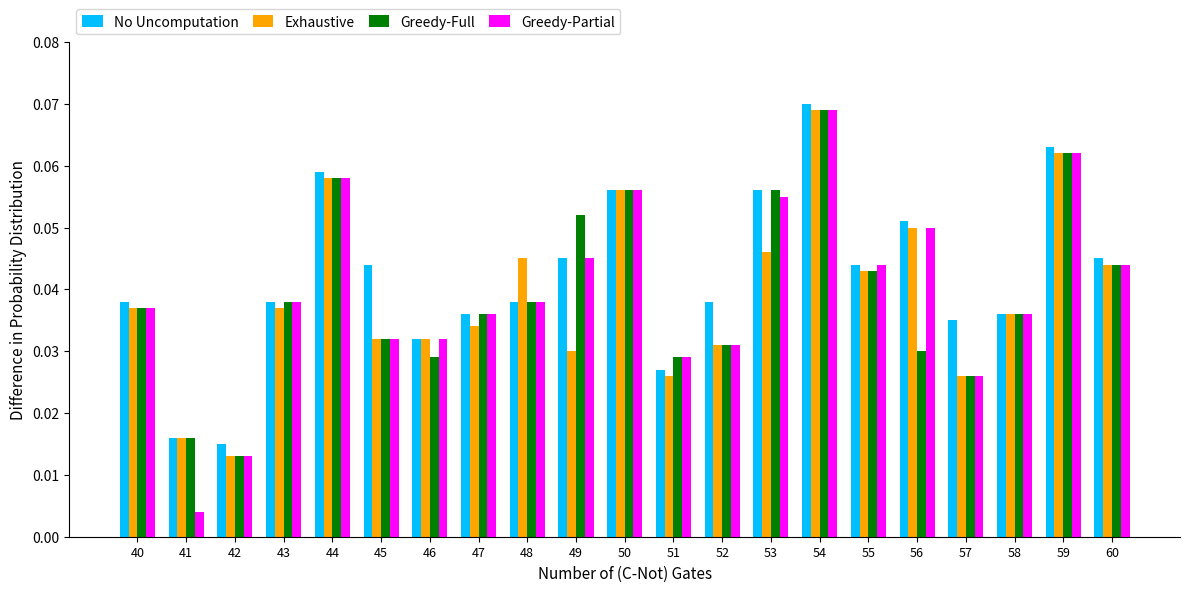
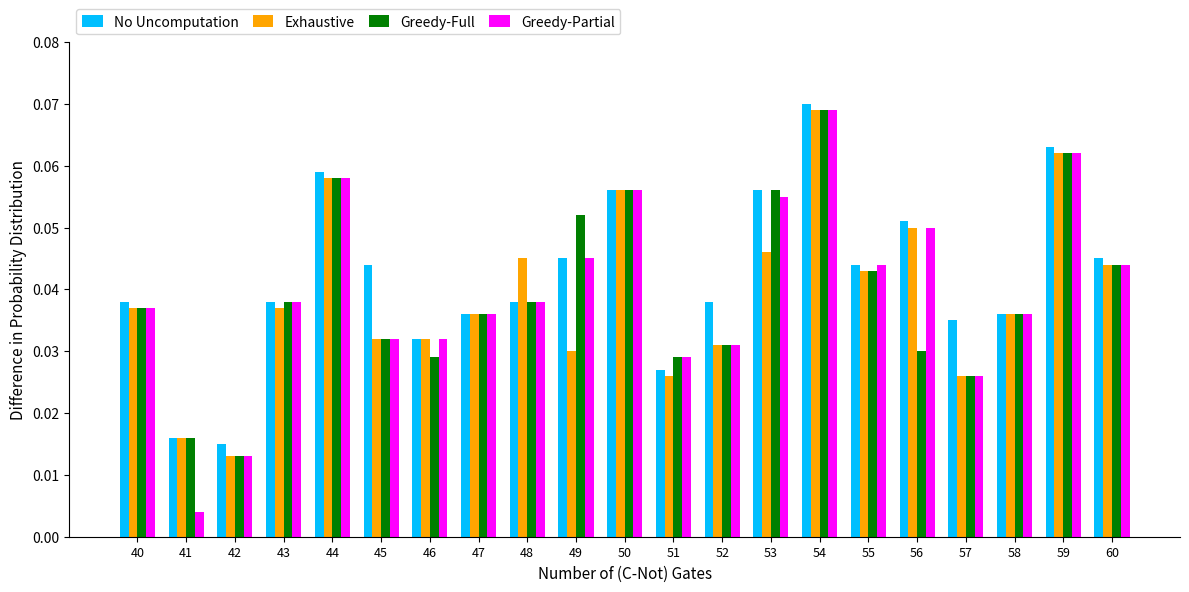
  {
    "No Uncomputation": {
      "40": 0.038,
      "41": 0.016,
      "42": 0.015,
      "43": 0.038,
      "44": 0.059,
      "45": 0.044,
      "46": 0.032,
      "47": 0.036,
      "48": 0.038,
      "49": 0.045,
      "50": 0.056,
      "51": 0.027,
      "52": 0.038,
      "53": 0.056,
      "54": 0.070,
      "55": 0.044,
      "56": 0.051,
      "57": 0.035,
      "58": 0.036,
      "59": 0.063,
      "60": 0.045
    },
    "Exhaustive": {
      "40": 0.037,
      "41": 0.016,
      "42": 0.013,
      "43": 0.037,
      "44": 0.058,
      "45": 0.032,
      "46": 0.032,
-     "47": 0.034,
+     "47": 0.036,
      "48": 0.045,
      "49": 0.030,
      "50": 0.056,
      "51": 0.026,
      "52": 0.031,
      "53": 0.046,
      "54": 0.069,
      "55": 0.043,
      "56": 0.050,
      "57": 0.026,
      "58": 0.036,
      "59": 0.062,
      "60": 0.044
    },
    "Greedy-Full": {
      "40": 0.037,
      "41": 0.016,
      "42": 0.013,
      "43": 0.038,
      "44": 0.058,
      "45": 0.032,
      "46": 0.029,
      "47": 0.036,
      "48": 0.038,
      "49": 0.052,
      "50": 0.056,
      "51": 0.029,
      "52": 0.031,
      "53": 0.056,
      "54": 0.069,
      "55": 0.043,
      "56": 0.030,
      "57": 0.026,
      "58": 0.036,
      "59": 0.062,
      "60": 0.044
    },
    "Greedy-Partial": {
      "40": 0.037,
      "41": 0.004,
      "42": 0.013,
      "43": 0.038,
      "44": 0.058,
      "45": 0.032,
      "46": 0.032,
      "47": 0.036,
      "48": 0.038,
      "49": 0.045,
      "50": 0.056,
      "51": 0.029,
      "52": 0.031,
      "53": 0.055,
      "54": 0.069,
      "55": 0.044,
      "56": 0.050,
      "57": 0.026,
      "58": 0.036,
      "59": 0.062,
      "60": 0.044
    }
  }
